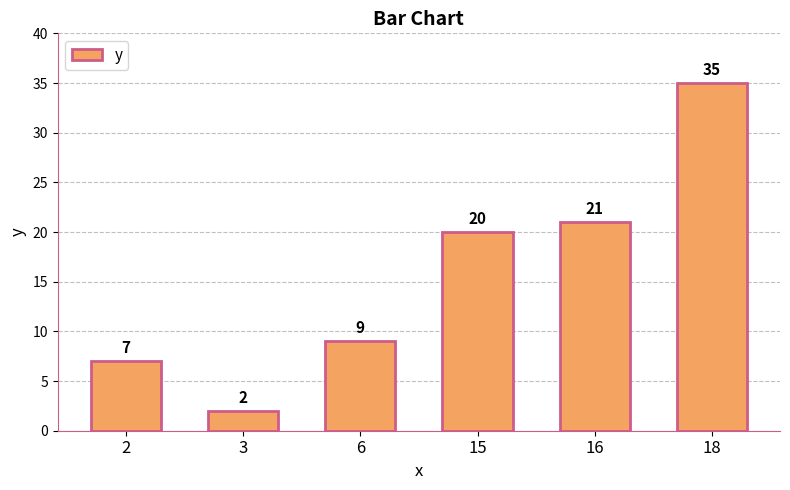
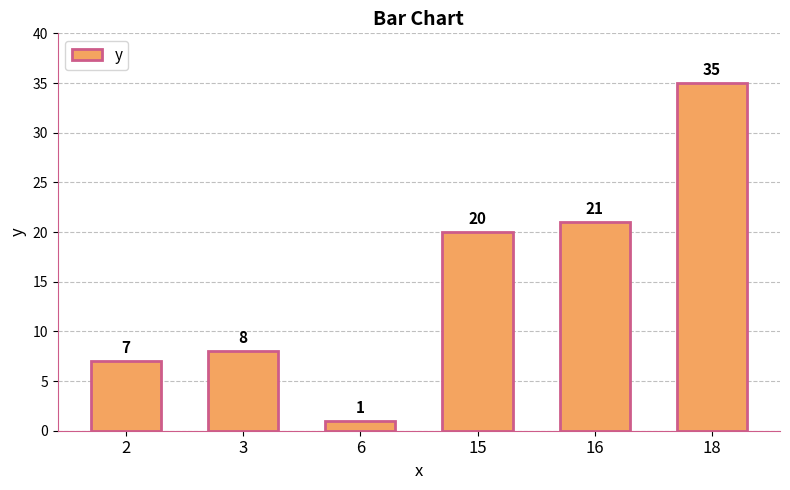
  {
    "2": 7,
-   "3": 2,
-   "6": 9,
+   "3": 8,
+   "6": 1,
    "15": 20,
    "16": 21,
    "18": 35
  }
